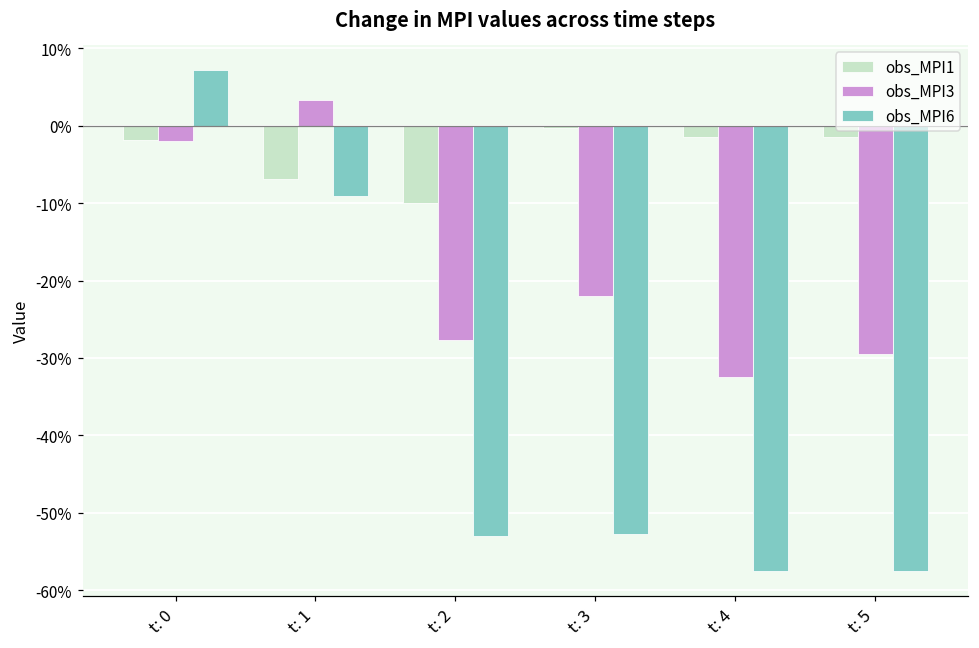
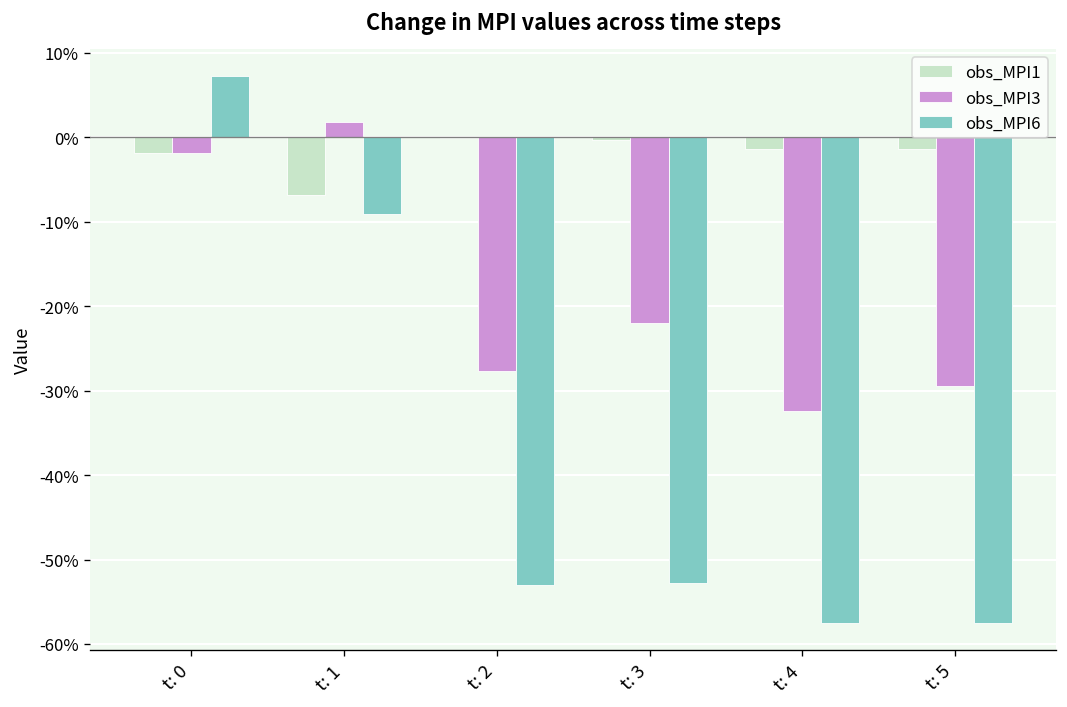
  {
    "obs_MPI1": {
      "t: 0": "-2%",
      "t: 1": "-7%",
-     "t: 2": "-10%",
+     "t: 2": "0%",
      "t: 4": "-1%",
      "t: 5": "-1%"
    },
    "obs_MPI3": {
      "t: 0": "-2%",
-     "t: 1": "3%",
+     "t: 1": "2%",
      "t: 2": "-28%",
      "t: 3": "-22%",
      "t: 4": "-32%",
      "t: 5": "-29%"
    },
    "obs_MPI6": {
      "t: 0": "7%",
      "t: 1": "-9%",
      "t: 2": "-53%",
      "t: 3": "-53%",
      "t: 4": "-58%",
      "t: 5": "-58%"
    }
  }
